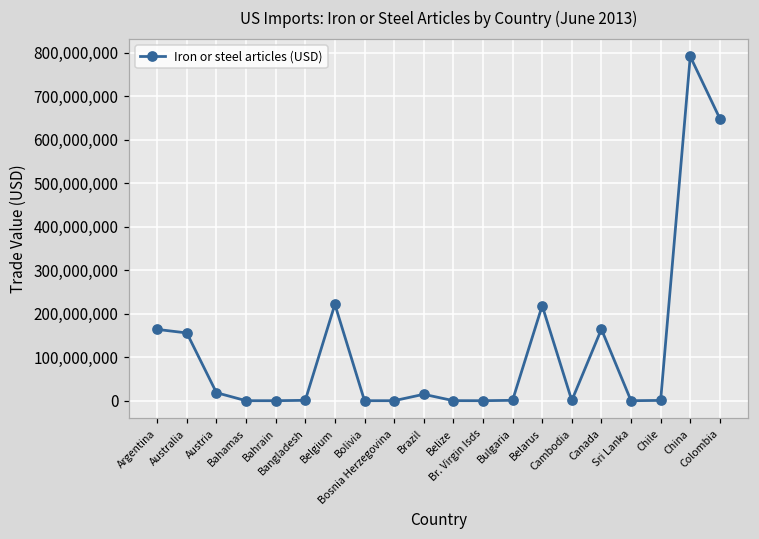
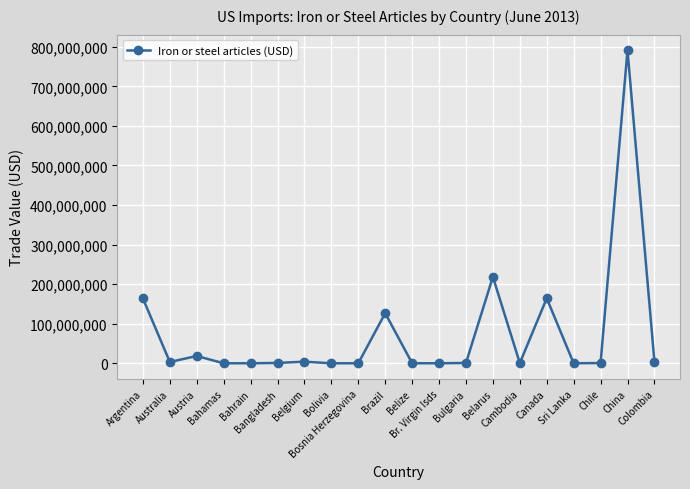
  {
    "Argentina": "160,000,000",
-   "Australia": "160,000,000",
+   "Australia": "0",
    "Austria": "20,000,000",
    "Bahamas": "0",
    "Bahrain": "0",
    "Bangladesh": "0",
-   "Belgium": "220,000,000",
+   "Belgium": "0",
    "Bolivia": "0",
    "Bosnia Herzegovina": "0",
-   "Brazil": "10,000,000",
+   "Brazil": "130,000,000",
    "Belize": "0",
    "Br. Virgin Isds": "0",
    "Bulgaria": "0",
    "Belarus": "220,000,000",
    "Cambodia": "0",
    "Canada": "160,000,000",
    "Sri Lanka": "0",
    "Chile": "0",
    "China": "790,000,000",
-   "Colombia": "650,000,000"
+   "Colombia": "0"
  }
